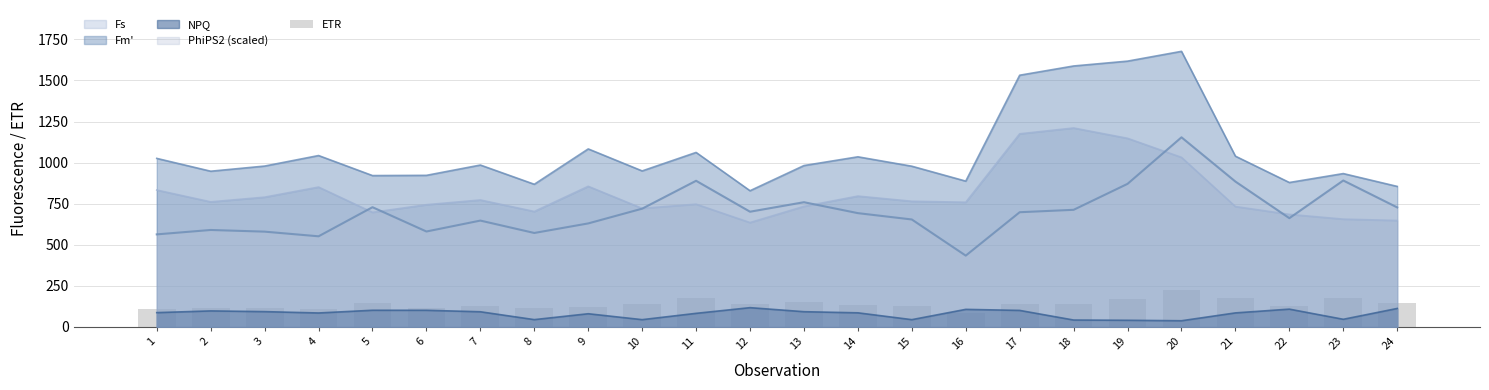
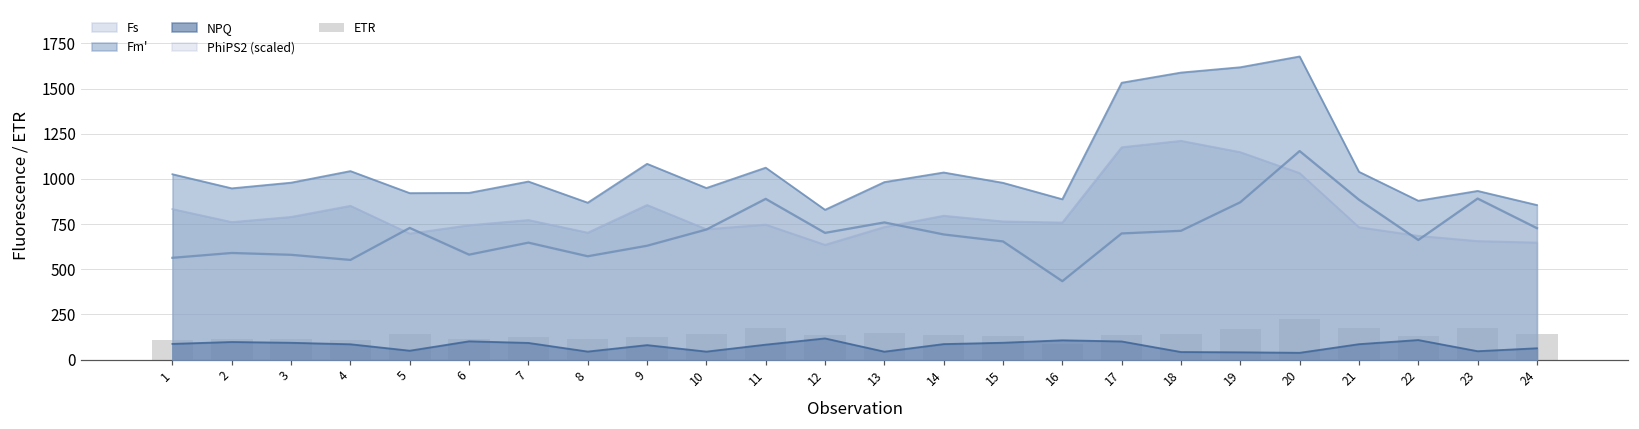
  {
    "NPQ": {
      "1": 90,
      "2": 100,
      "3": 90,
      "4": 90,
-     "5": 100,
+     "5": 50,
      "6": 100,
      "7": 90,
      "8": 40,
      "9": 80,
      "10": 40,
      "11": 80,
      "12": 120,
-     "13": 90,
+     "13": 40,
      "14": 90,
-     "15": 40,
+     "15": 90,
      "16": 110,
      "17": 100,
      "18": 40,
      "19": 40,
      "20": 40,
      "21": 90,
      "22": 110,
      "23": 50,
-     "24": 110
+     "24": 60
    }
  }
